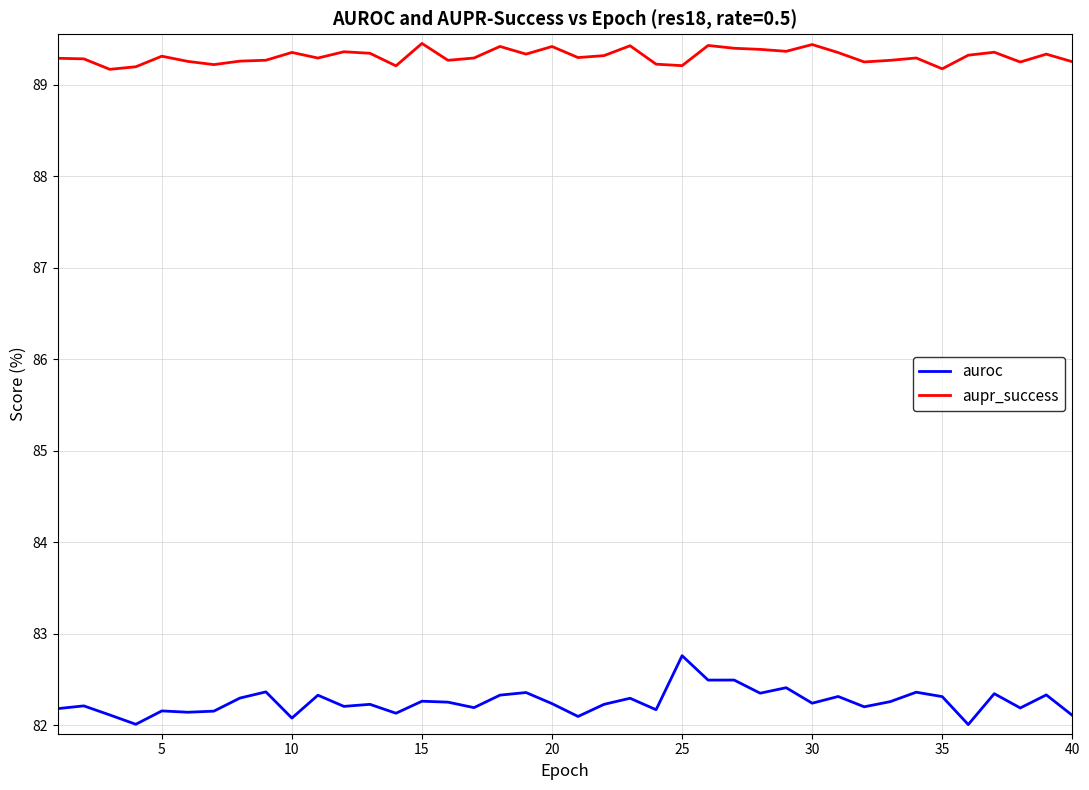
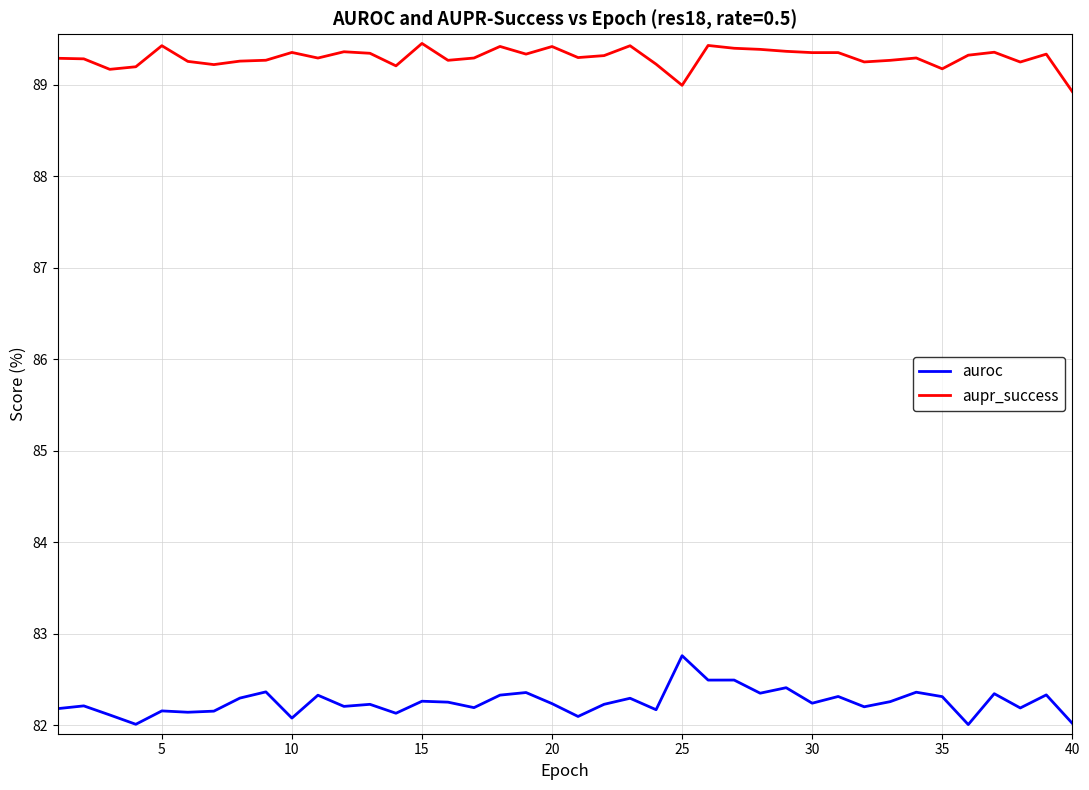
  {
    "auroc": {
      "5": 82.2,
      "10": 82.1,
      "15": 82.3,
      "20": 82.2,
      "25": 82.8,
      "30": 82.2,
      "35": 82.3,
-     "40": 82.1
+     "40": 82.0
    },
    "aupr_success": {
-     "5": 89.3,
+     "5": 89.4,
      "10": 89.4,
      "15": 89.4,
      "20": 89.4,
-     "25": 89.2,
-     "30": 89.4,
+     "25": 89.0,
+     "30": 89.3,
      "35": 89.2,
-     "40": 89.2
+     "40": 88.9
    }
  }
